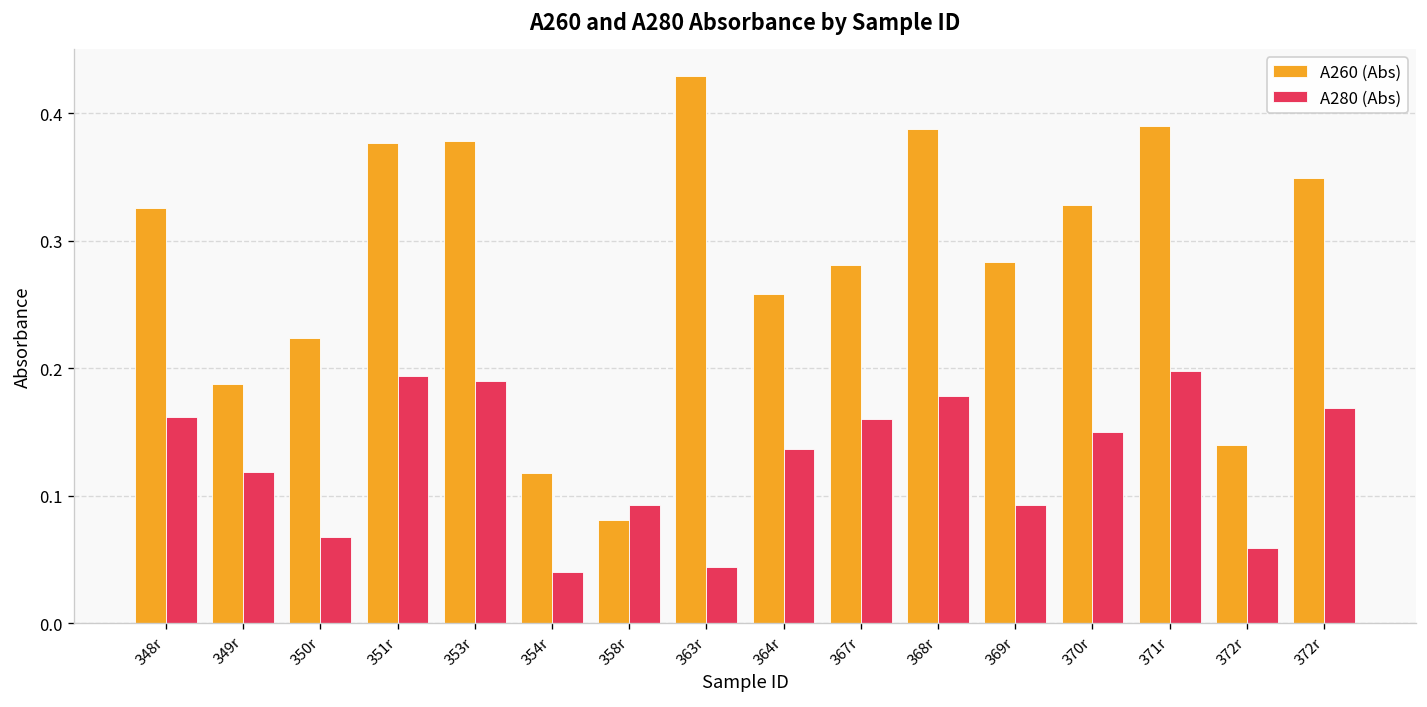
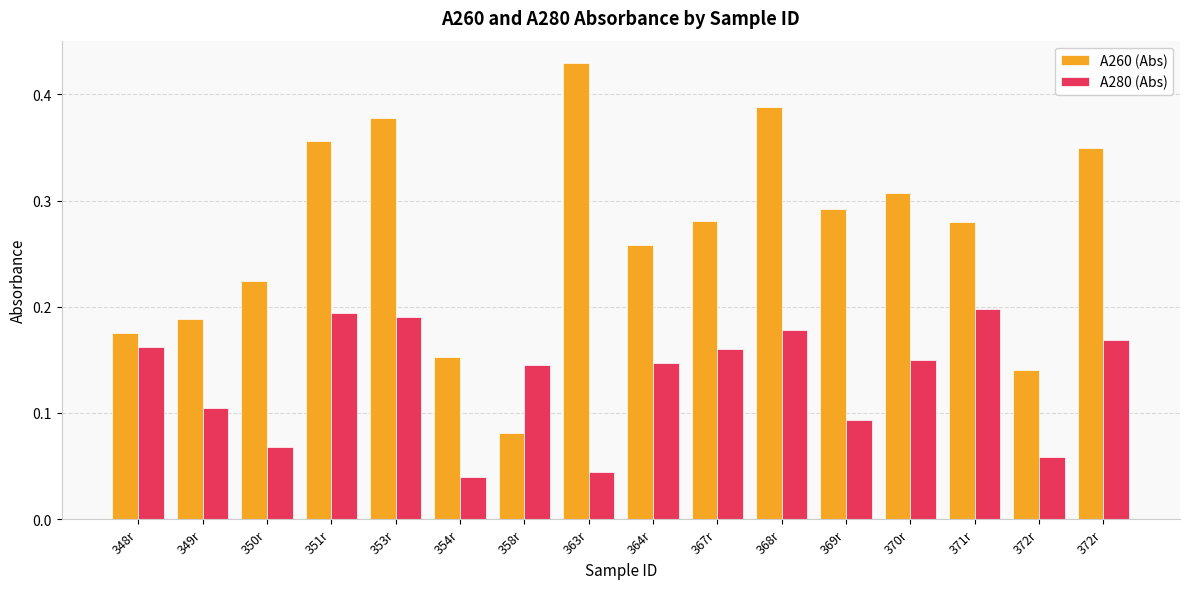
  {
    "A260 (Abs)": {
-     "348r": 0.326,
+     "348r": 0.175,
      "349r": 0.188,
      "350r": 0.224,
-     "351r": 0.377,
+     "351r": 0.356,
      "353r": 0.378,
-     "354r": 0.118,
+     "354r": 0.153,
      "358r": 0.081,
      "363r": 0.429,
      "364r": 0.258,
      "367r": 0.281,
      "368r": 0.388,
-     "369r": 0.283,
-     "370r": 0.328,
-     "371r": 0.39
+     "369r": 0.292,
+     "370r": 0.307,
+     "371r": 0.28
    },
    "A280 (Abs)": {
      "348r": 0.162,
-     "349r": 0.119,
+     "349r": 0.105,
      "350r": 0.068,
      "351r": 0.194,
      "353r": 0.190,
      "354r": 0.040,
-     "358r": 0.093,
+     "358r": 0.145,
      "363r": 0.044,
-     "364r": 0.137,
+     "364r": 0.147,
      "367r": 0.160,
      "368r": 0.178,
      "369r": 0.093,
      "370r": 0.150,
      "371r": 0.198
    }
  }
